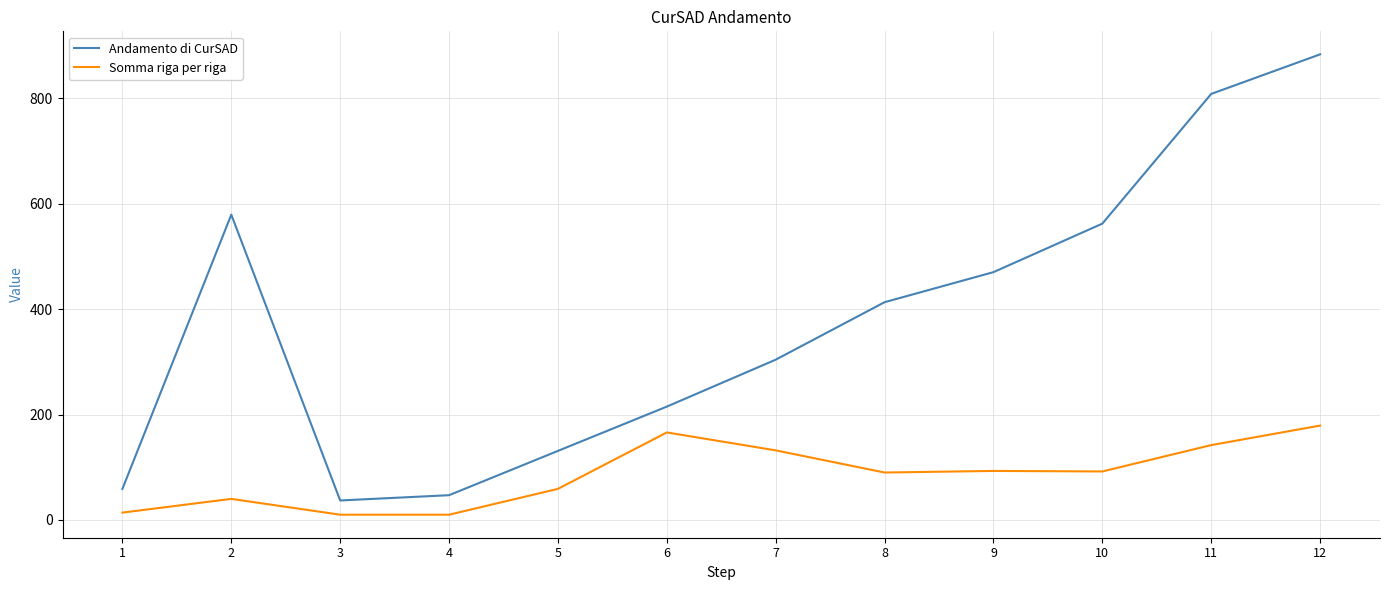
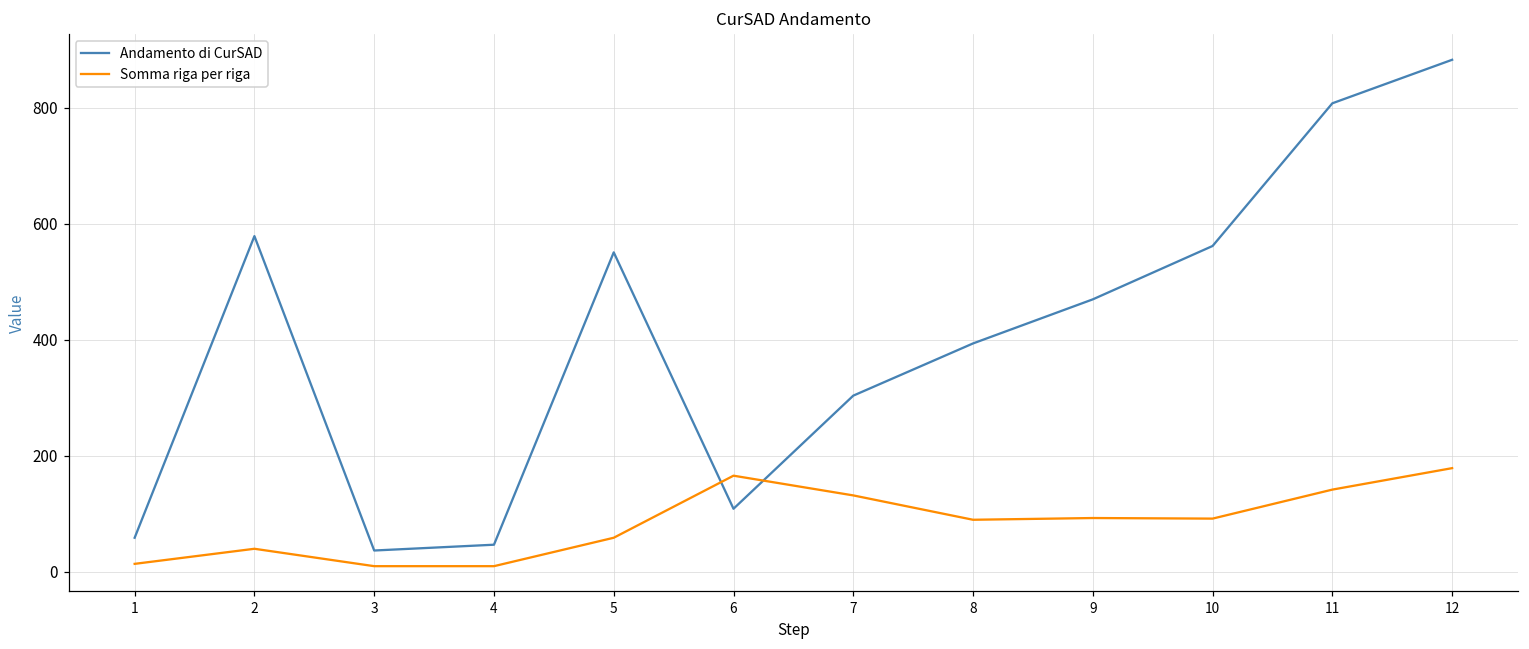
  {
    "Andamento di CurSAD": {
      "1": 60,
      "2": 580,
      "3": 40,
      "4": 50,
-     "5": 130,
-     "6": 220,
+     "5": 550,
+     "6": 110,
      "7": 300,
-     "8": 410,
+     "8": 390,
      "9": 470,
      "10": 560,
      "11": 810,
      "12": 880
    },
    "Somma riga per riga": {
      "1": 10,
      "2": 40,
      "3": 10,
      "4": 10,
      "5": 60,
      "6": 170,
      "7": 130,
      "8": 90,
      "9": 90,
      "10": 90,
      "11": 140,
      "12": 180
    }
  }
